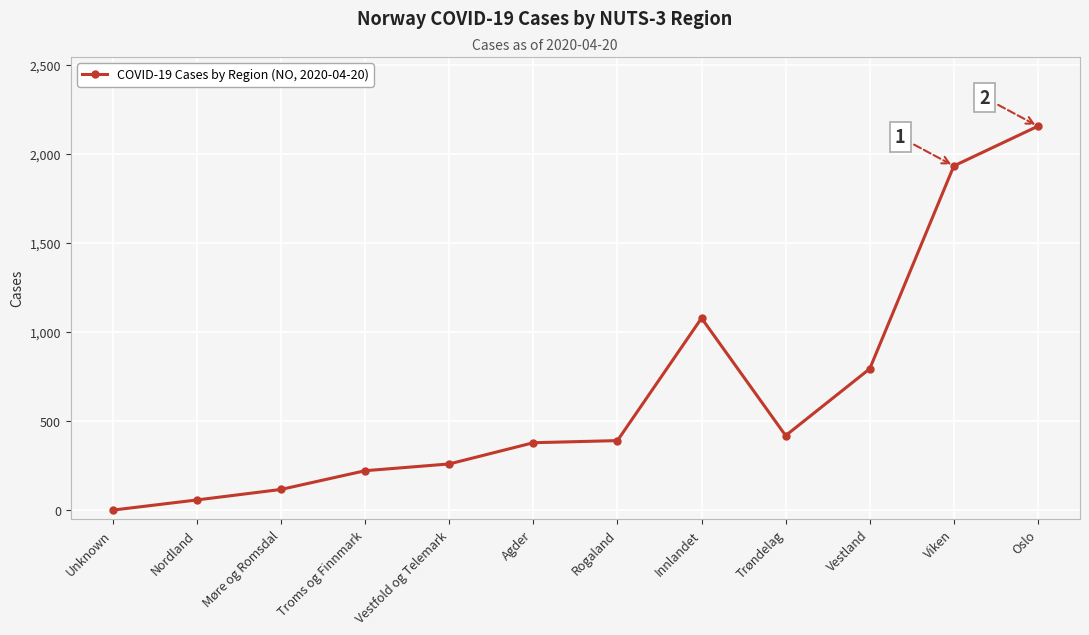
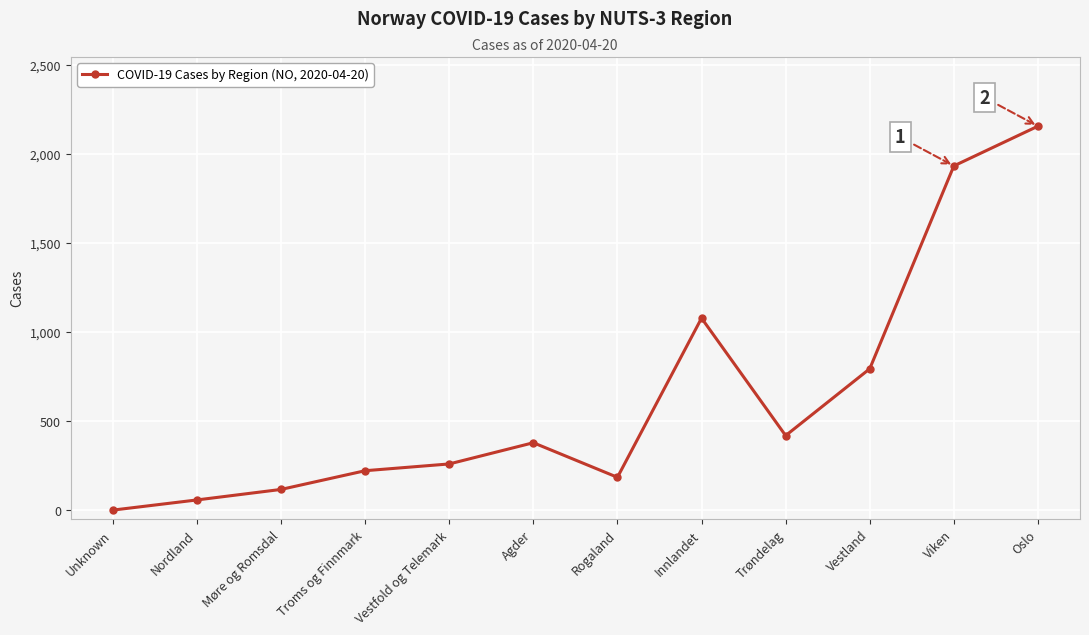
  {
    "Unknown": "0",
    "Nordland": "60",
    "Møre og Romsdal": "120",
    "Troms og Finnmark": "220",
    "Vestfold og Telemark": "260",
    "Agder": "380",
-   "Rogaland": "390",
+   "Rogaland": "190",
    "Innlandet": "1,080",
    "Trøndelag": "420",
    "Vestland": "800"
  }
